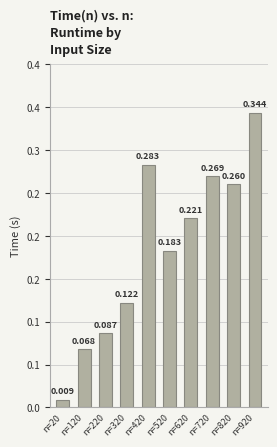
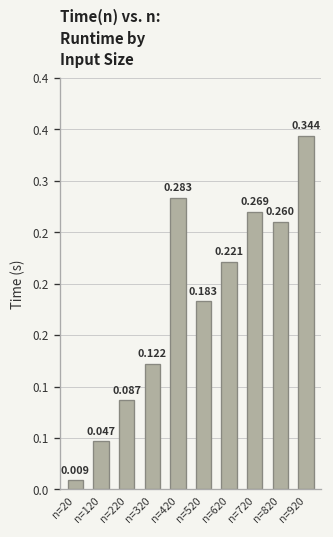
  {
    "n=20": 0.009,
-   "n=120": 0.068,
+   "n=120": 0.047,
    "n=220": 0.087,
    "n=320": 0.122,
    "n=420": 0.283,
    "n=520": 0.183,
    "n=620": 0.221,
    "n=720": 0.269,
    "n=820": 0.260,
    "n=920": 0.344
  }
